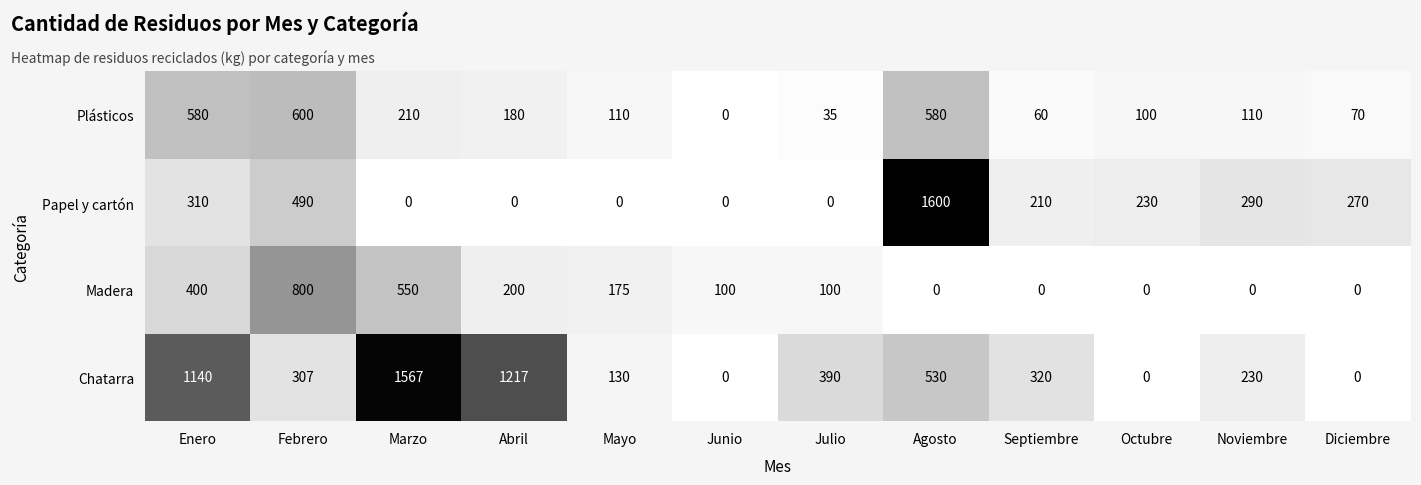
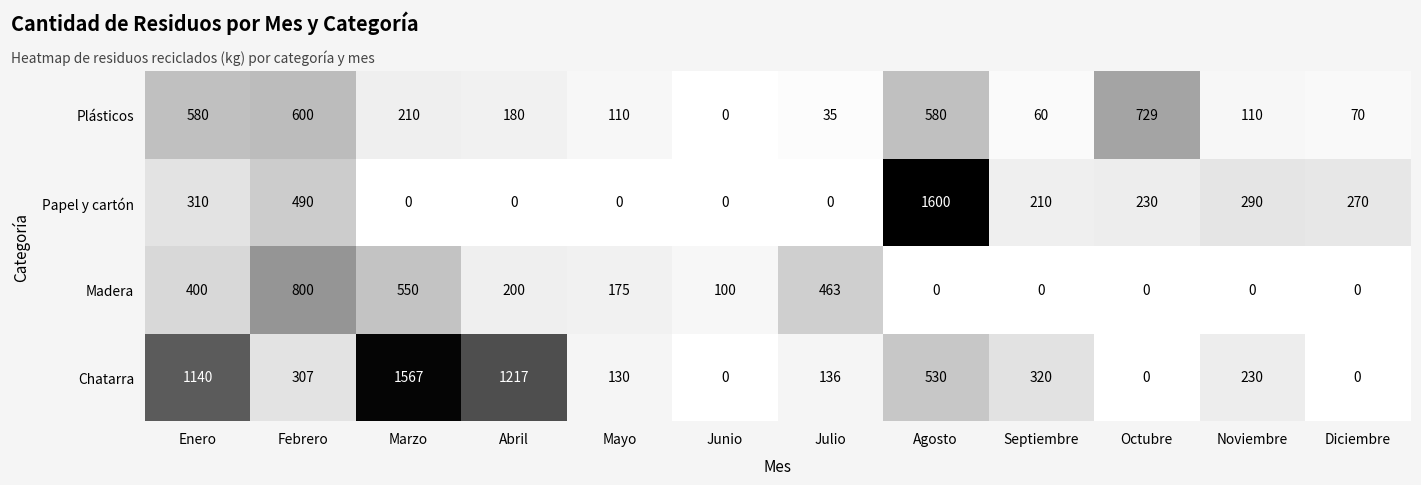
  {
    "Plásticos": {
      "Enero": 580,
      "Febrero": 600,
      "Marzo": 210,
      "Abril": 180,
      "Mayo": 110,
      "Junio": 0,
      "Julio": 35,
      "Agosto": 580,
      "Septiembre": 60,
-     "Octubre": 100,
+     "Octubre": 729,
      "Noviembre": 110,
      "Diciembre": 70
    },
    "Papel y cartón": {
      "Enero": 310,
      "Febrero": 490,
      "Marzo": 0,
      "Abril": 0,
      "Mayo": 0,
      "Junio": 0,
      "Julio": 0,
      "Agosto": 1600,
      "Septiembre": 210,
      "Octubre": 230,
      "Noviembre": 290,
      "Diciembre": 270
    },
    "Madera": {
      "Enero": 400,
      "Febrero": 800,
      "Marzo": 550,
      "Abril": 200,
      "Mayo": 175,
      "Junio": 100,
-     "Julio": 100,
+     "Julio": 463,
      "Agosto": 0,
      "Septiembre": 0,
      "Octubre": 0,
      "Noviembre": 0,
      "Diciembre": 0
    },
    "Chatarra": {
      "Enero": 1140,
      "Febrero": 307,
      "Marzo": 1567,
      "Abril": 1217,
      "Mayo": 130,
      "Junio": 0,
-     "Julio": 390,
+     "Julio": 136,
      "Agosto": 530,
      "Septiembre": 320,
      "Octubre": 0,
      "Noviembre": 230,
      "Diciembre": 0
    }
  }
